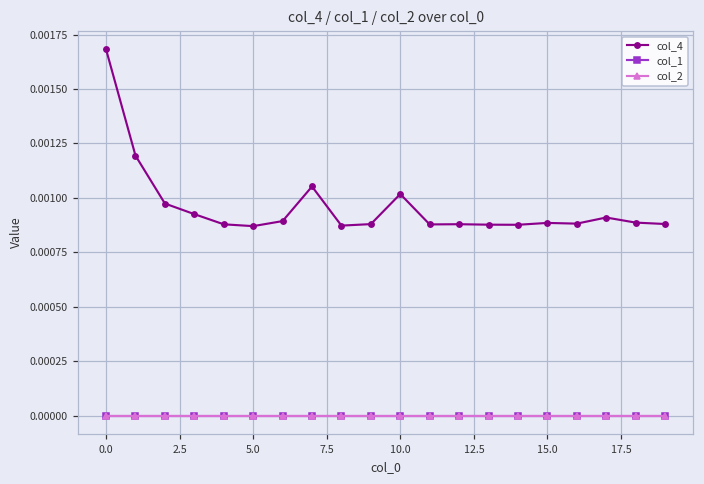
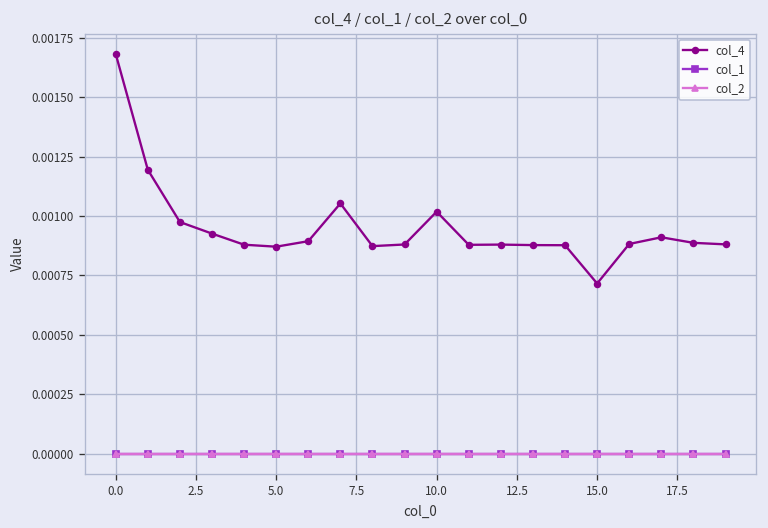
  {
    "col_4": {
      "0.0": 0.00168,
      "5.0": 0.00087,
      "10.0": 0.00102,
-     "15.0": 0.00089
+     "15.0": 0.00072
    },
    "col_2": {
      "0.0": 0.00000,
      "5.0": 0.00000,
      "10.0": 0.00000,
      "15.0": 0.00000
    }
  }
